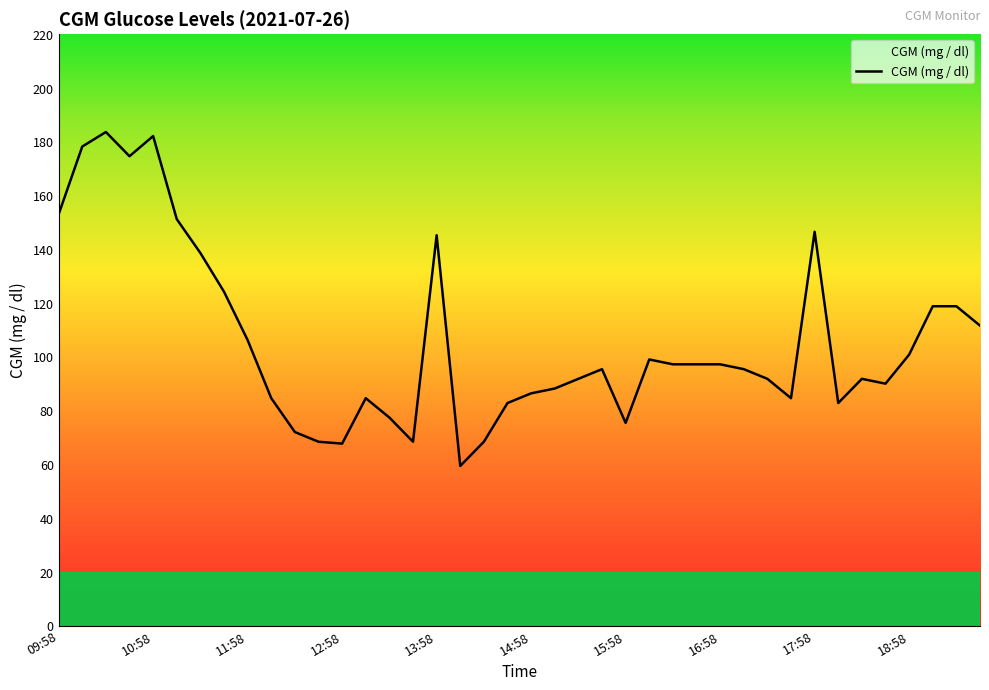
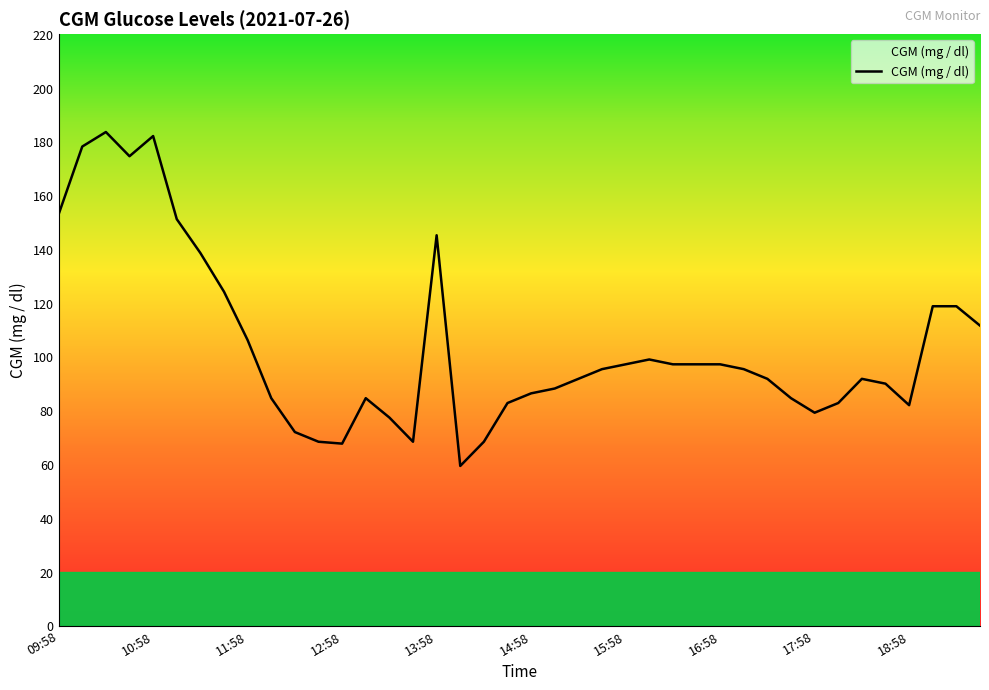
  {
    "09:58": 153,
    "10:58": 182,
    "11:58": 106,
    "12:58": 68,
    "13:58": 145,
    "14:58": 86,
-   "15:58": 75,
+   "15:58": 97,
    "16:58": 97,
-   "17:58": 147,
-   "18:58": 101
+   "17:58": 79,
+   "18:58": 82
  }
